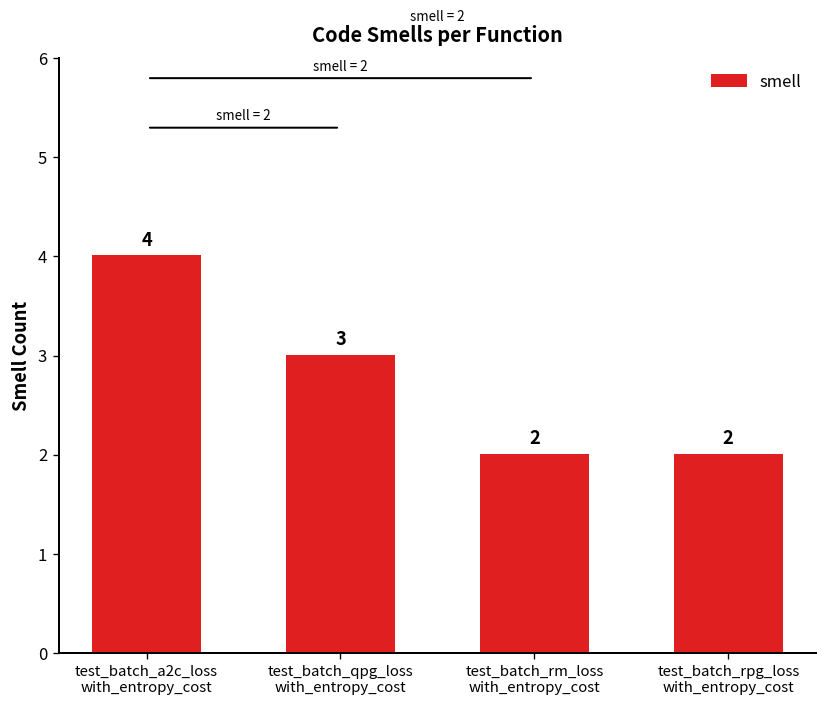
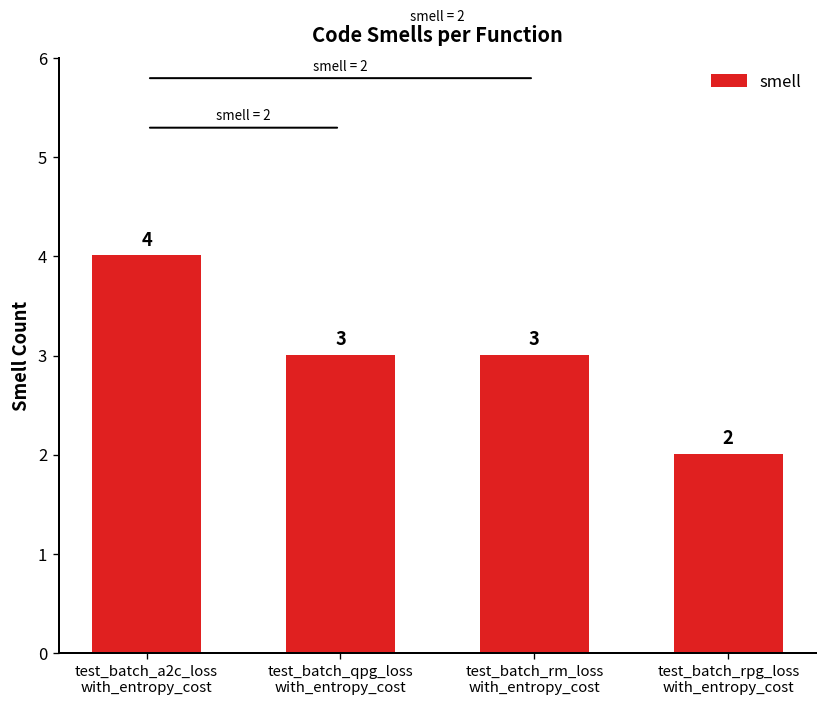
  {
    "test_batch_a2c_loss with_entropy_cost": 4,
    "test_batch_qpg_loss with_entropy_cost": 3,
-   "test_batch_rm_loss with_entropy_cost": 2,
+   "test_batch_rm_loss with_entropy_cost": 3,
    "test_batch_rpg_loss with_entropy_cost": 2
  }
